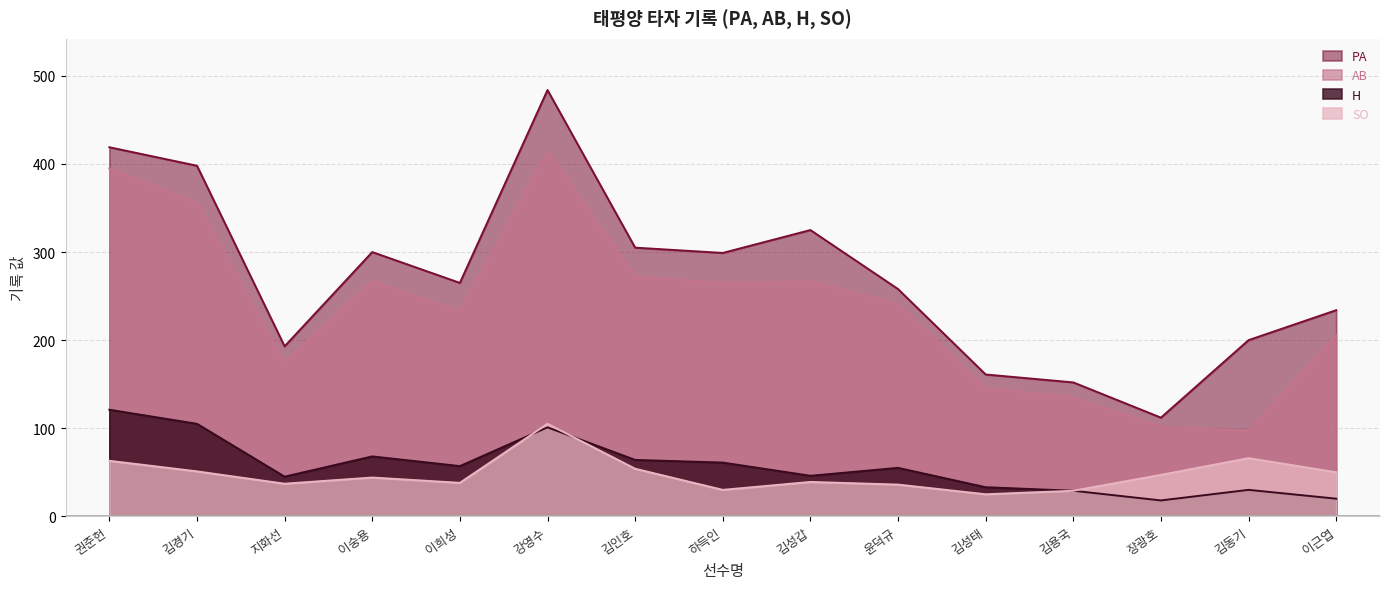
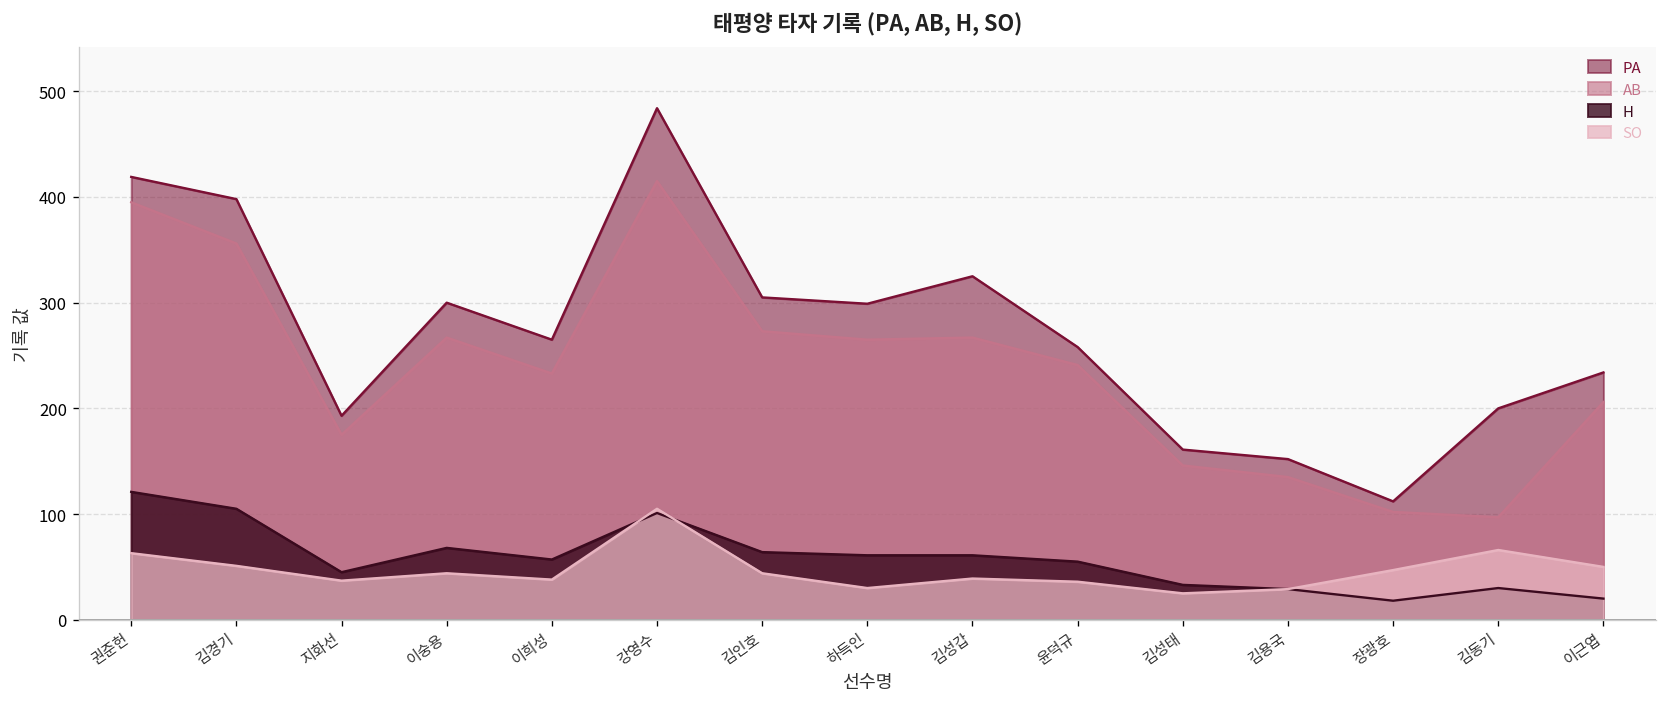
  {
    "PA": {
      "권준헌": 420,
      "김경기": 400,
      "지화선": 190,
      "이숭용": 300,
      "이희성": 270,
      "강영수": 480,
      "김인호": 310,
      "하득인": 300,
      "김성갑": 330,
      "윤덕규": 260,
      "김성태": 160,
      "김용국": 150,
      "장광호": 110,
      "김동기": 200,
      "이근엽": 230
    },
    "AB": {
      "권준헌": 400,
      "김경기": 360,
      "지화선": 180,
      "이숭용": 270,
      "이희성": 230,
      "강영수": 420,
      "김인호": 270,
      "하득인": 270,
      "김성갑": 270,
      "윤덕규": 240,
      "김성태": 150,
      "김용국": 140,
      "장광호": 100,
      "김동기": 100,
      "이근엽": 210
    },
    "H": {
      "권준헌": 120,
      "김경기": 110,
      "지화선": 50,
      "이숭용": 70,
      "이희성": 60,
      "강영수": 100,
      "김인호": 60,
      "하득인": 60,
-     "김성갑": 50,
+     "김성갑": 60,
      "윤덕규": 60,
      "김성태": 30,
      "장광호": 20,
      "김동기": 30,
      "이근엽": 20
    },
    "SO": {
      "권준헌": 60,
      "김경기": 50,
      "지화선": 40,
      "이숭용": 40,
      "이희성": 40,
      "강영수": 110,
-     "김인호": 50,
+     "김인호": 40,
      "하득인": 30,
      "김성갑": 40,
      "윤덕규": 40,
      "김성태": 30,
      "장광호": 50,
      "김동기": 70,
      "이근엽": 50
    }
  }
